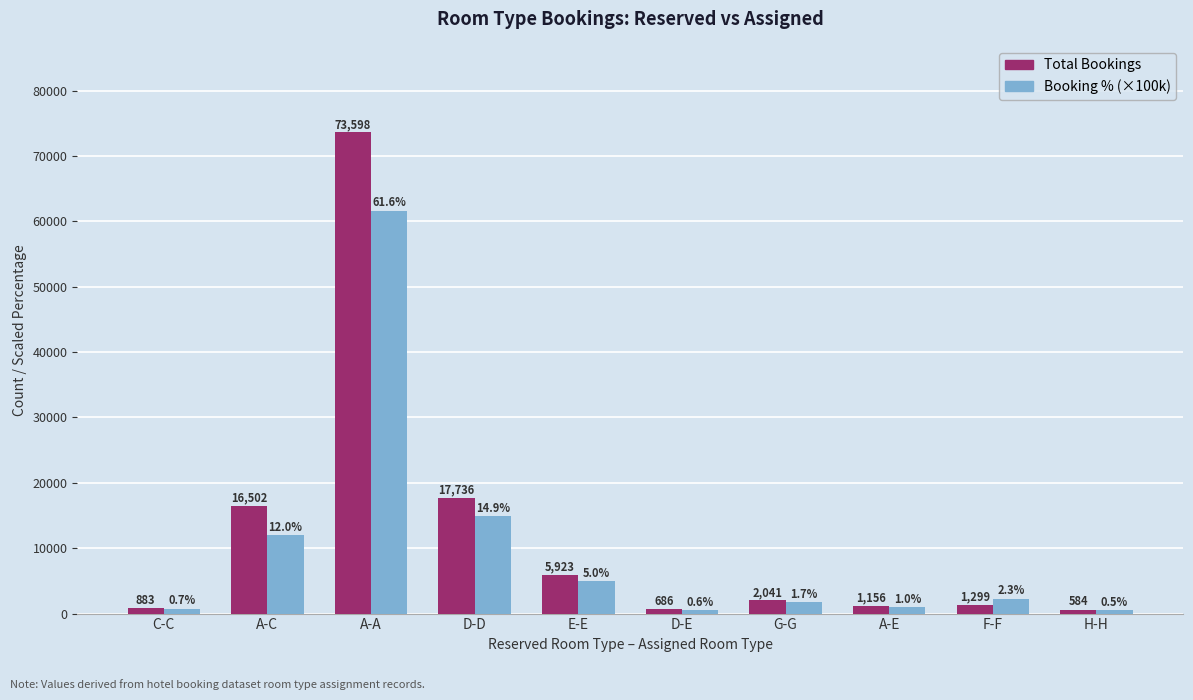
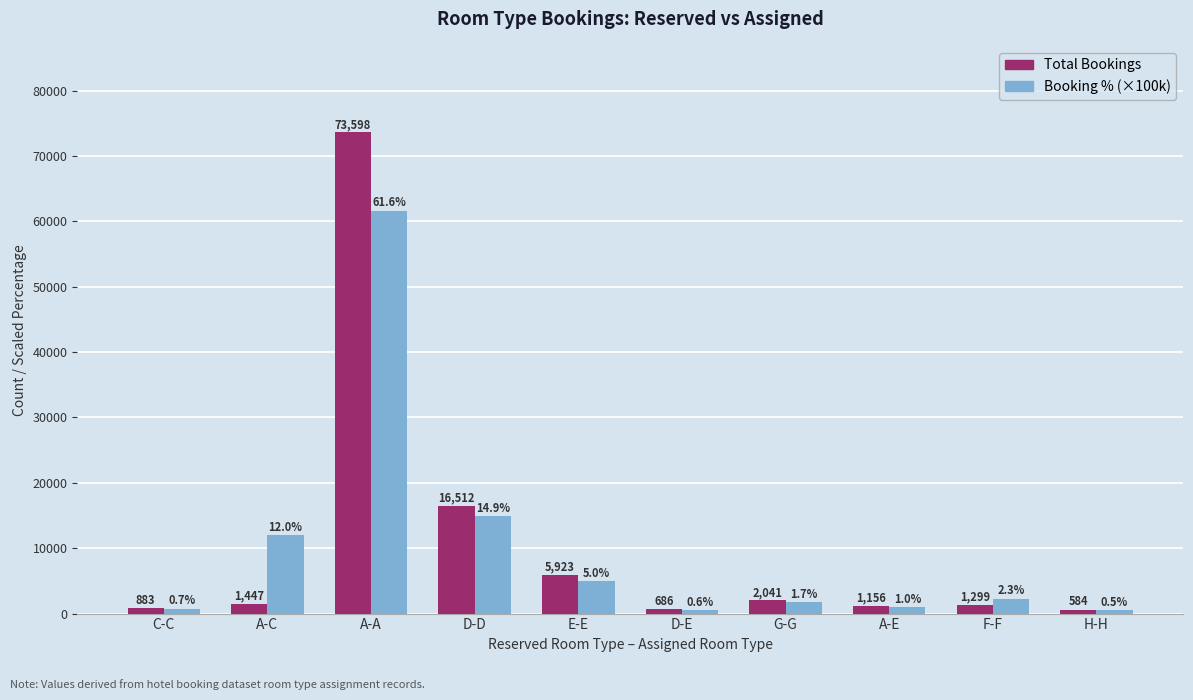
  {
    "Total Bookings": {
      "C-C": "883",
-     "A-C": "16,502",
+     "A-C": "1,447",
      "A-A": "73,598",
-     "D-D": "17,736",
+     "D-D": "16,512",
      "E-E": "5,923",
      "D-E": "686",
      "G-G": "2,041",
      "A-E": "1,156",
      "F-F": "1,299",
      "H-H": "584"
    },
    "Booking % (×100k)": {
      "C-C": "0.7%",
      "A-C": "12.0%",
      "A-A": "61.6%",
      "D-D": "14.9%",
      "E-E": "5.0%",
      "D-E": "0.6%",
      "G-G": "1.7%",
      "A-E": "1.0%",
      "F-F": "2.3%",
      "H-H": "0.5%"
    }
  }
